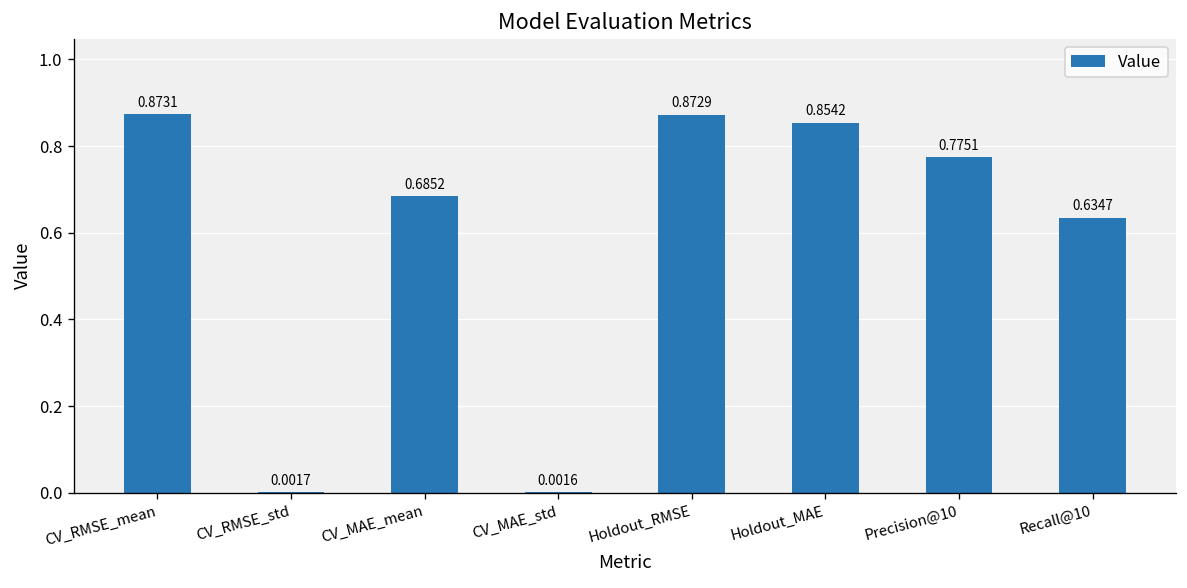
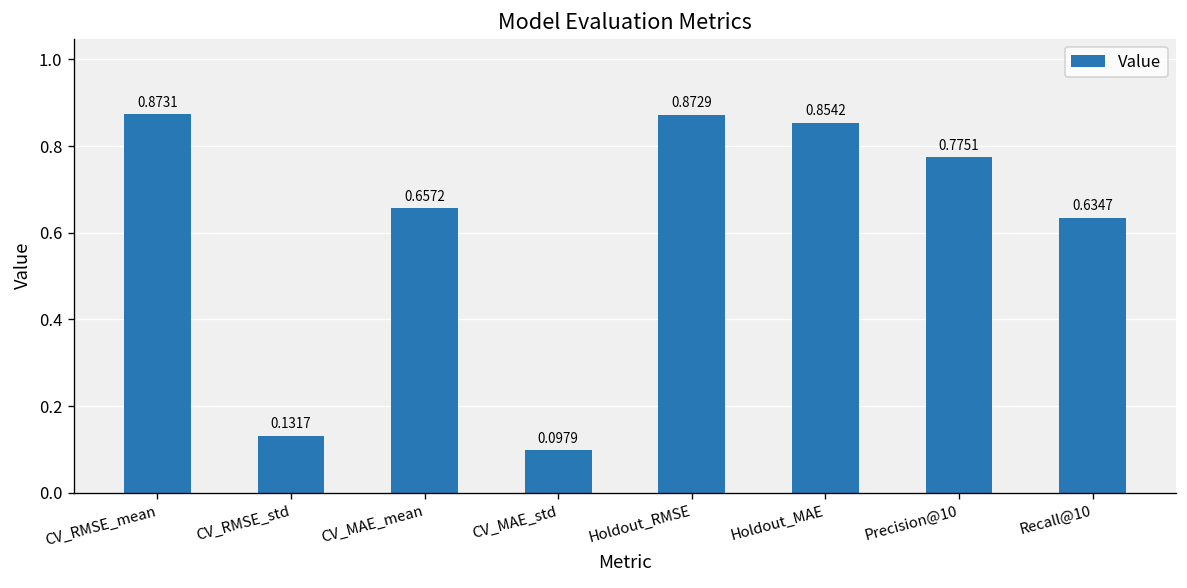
  {
    "CV_RMSE_mean": 0.8731,
-   "CV_RMSE_std": 0.0017,
-   "CV_MAE_mean": 0.6852,
-   "CV_MAE_std": 0.0016,
+   "CV_RMSE_std": 0.1317,
+   "CV_MAE_mean": 0.6572,
+   "CV_MAE_std": 0.0979,
    "Holdout_RMSE": 0.8729,
    "Holdout_MAE": 0.8542,
    "Precision@10": 0.7751,
    "Recall@10": 0.6347
  }
